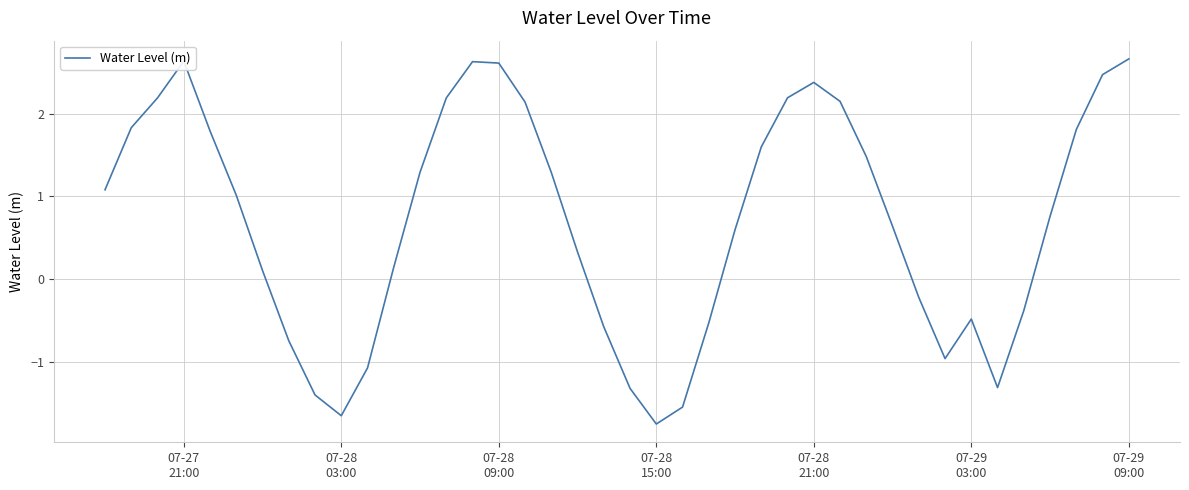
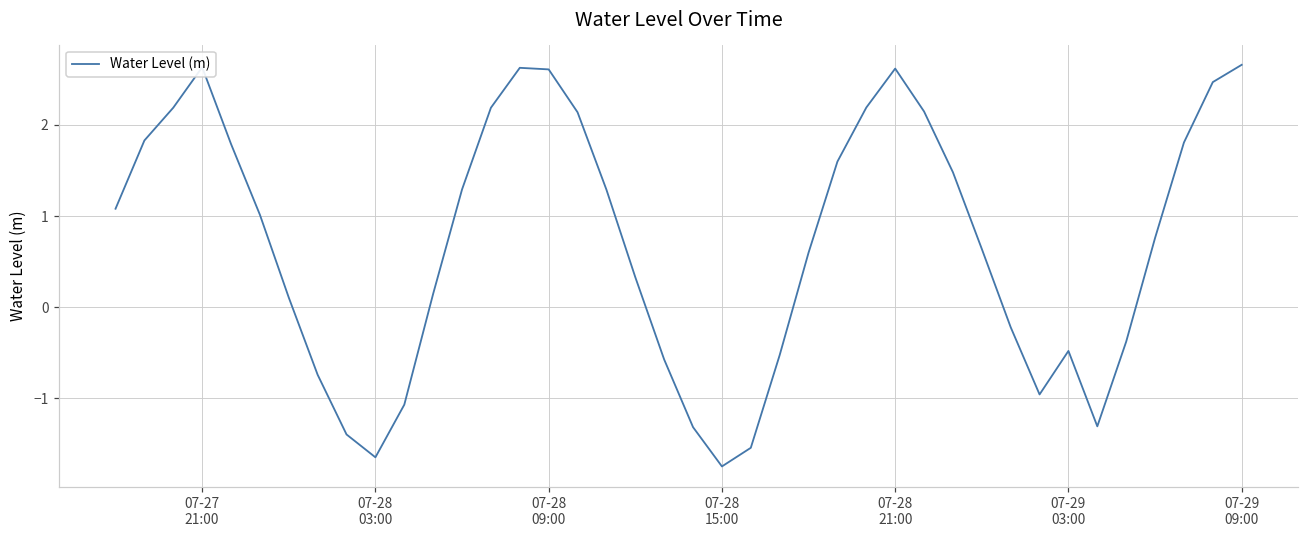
  {
    "07-28 03:00": -1.6,
    "07-28 09:00": 2.6,
    "07-28 15:00": -1.7,
-   "07-28 21:00": 2.4,
+   "07-28 21:00": 2.6,
    "07-29 03:00": -0.5,
    "07-29 09:00": 2.7
  }
